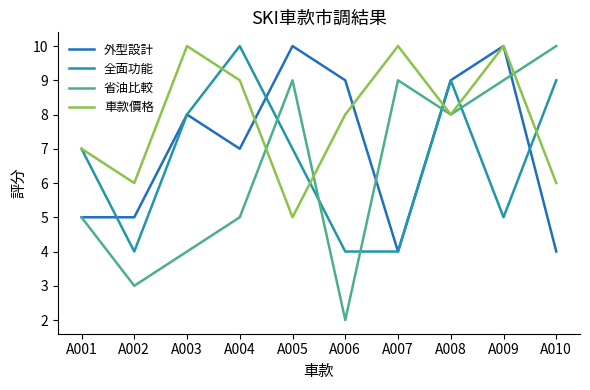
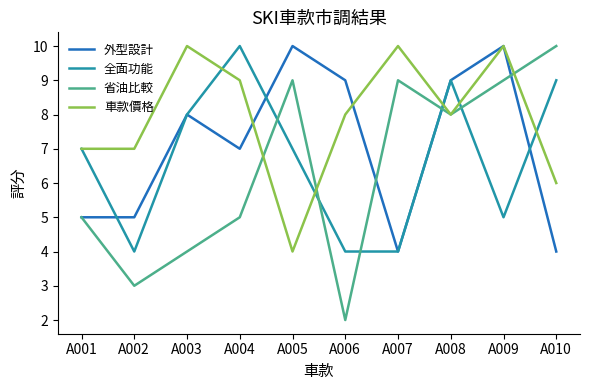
  {
    "車款價格": {
-     "A002": 6,
+     "A002": 7,
      "A003": 10,
      "A004": 9,
-     "A005": 5,
+     "A005": 4,
      "A006": 8,
      "A007": 10,
      "A010": 6
    }
  }
